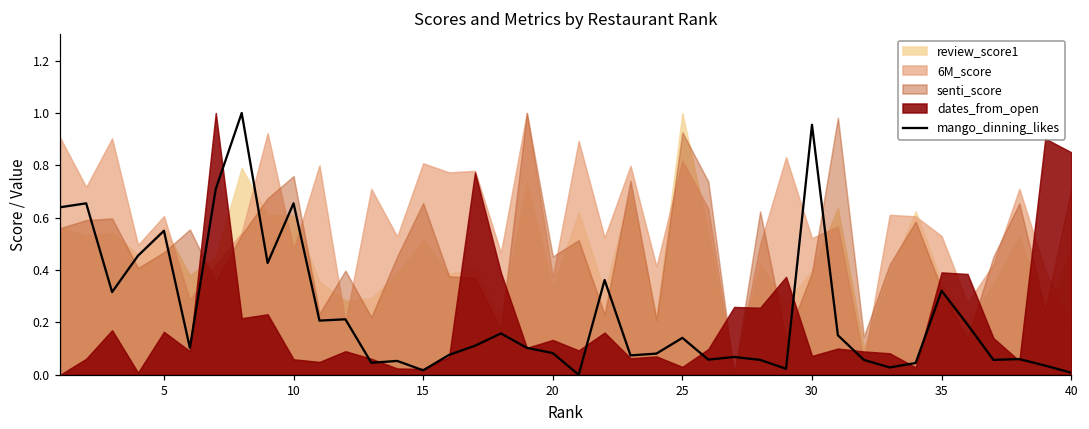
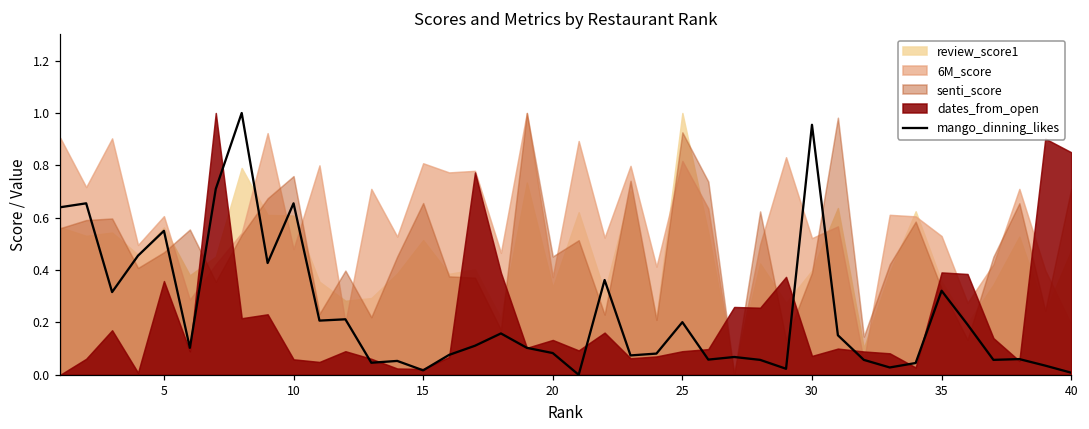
  {
    "mango_dinning_likes": {
      "5": 0.55,
      "10": 0.66,
      "20": 0.08,
-     "25": 0.14,
+     "25": 0.20,
      "30": 0.96,
      "40": 0.01
    },
    "dates_from_open": {
-     "5": 0.16,
+     "5": 0.36,
      "10": 0.06,
      "20": 0.13,
-     "25": 0.03,
+     "25": 0.09,
      "30": 0.07,
      "35": 0.39,
      "40": 0.85
    }
  }
